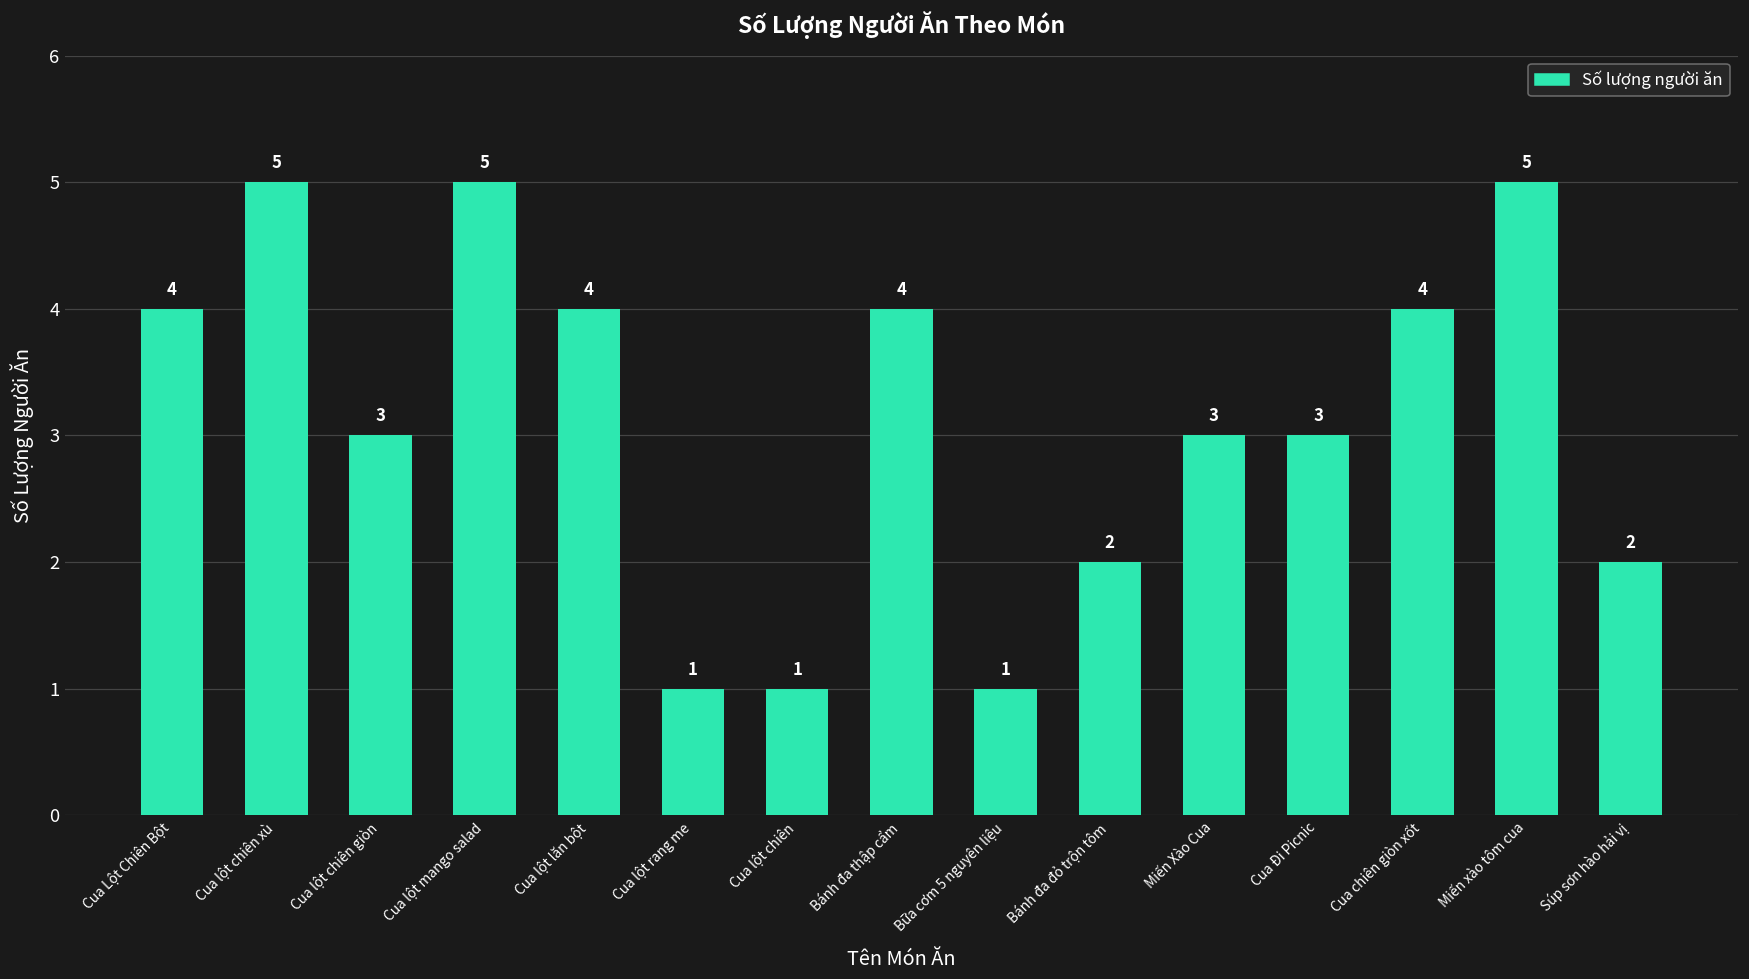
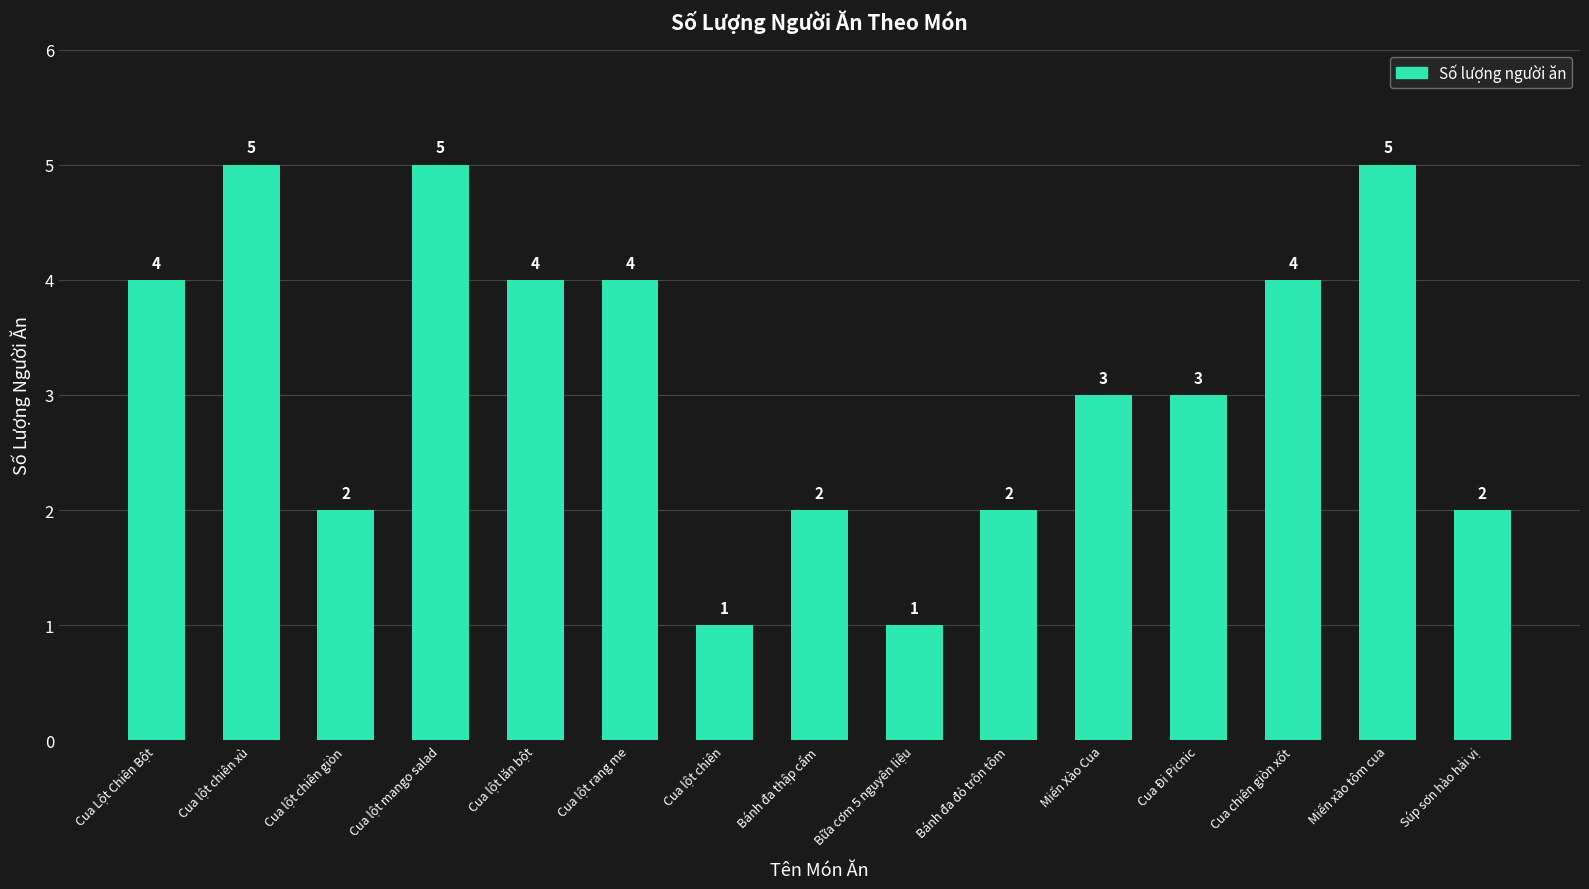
  {
    "Cua Lột Chiên Bột": 4,
    "Cua lột chiên xù": 5,
-   "Cua lột chiên giòn": 3,
+   "Cua lột chiên giòn": 2,
    "Cua lột mango salad": 5,
    "Cua lột lăn bột": 4,
-   "Cua lột rang me": 1,
+   "Cua lột rang me": 4,
    "Cua lột chiên": 1,
-   "Bánh đa thập cẩm": 4,
+   "Bánh đa thập cẩm": 2,
    "Bữa cơm 5 nguyên liệu": 1,
    "Bánh đa đỏ trộn tôm": 2,
    "Miến Xào Cua": 3,
    "Cua Đi Picnic": 3,
    "Cua chiên giòn xốt": 4,
    "Miến xào tôm cua": 5,
    "Súp sơn hào hải vị": 2
  }
